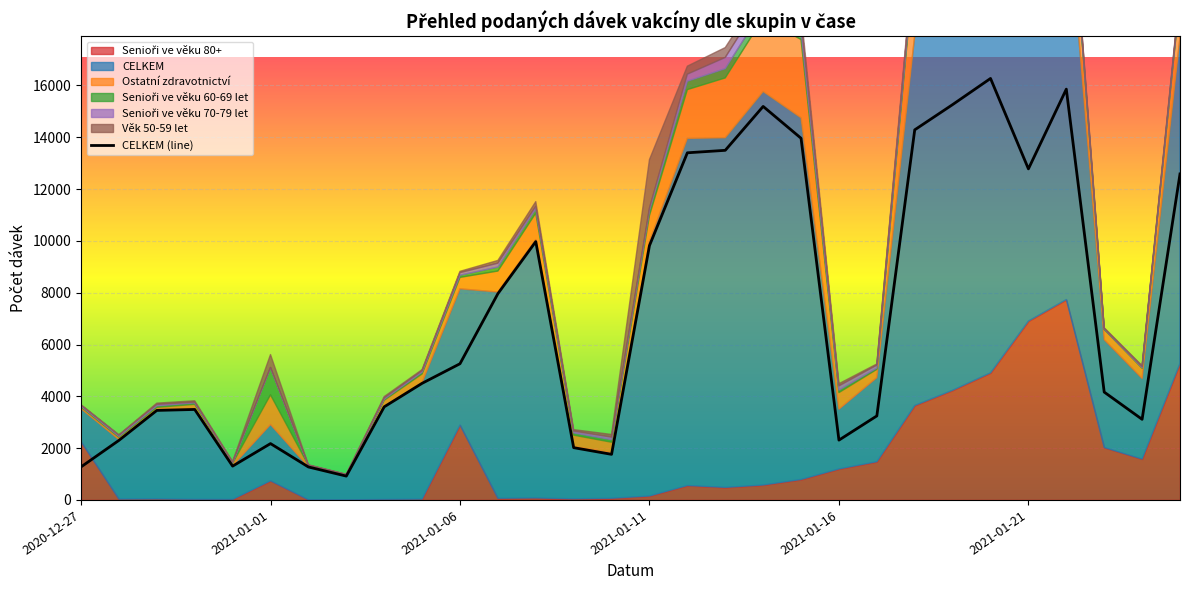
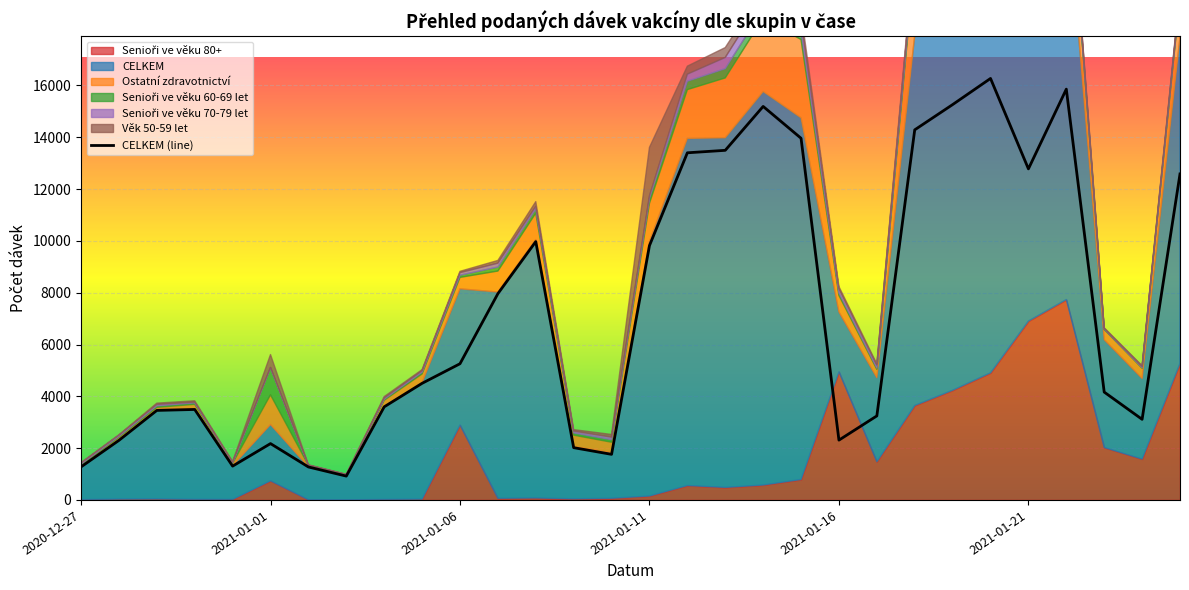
  {
    "Senioři ve věku 80+": {
-     "2020-12-27": 2200,
+     "2020-12-27": 0,
      "2021-01-01": 700,
      "2021-01-06": 2900,
      "2021-01-11": 200,
-     "2021-01-16": 1200,
+     "2021-01-16": 4900,
      "2021-01-21": 6900
    },
    "CELKEM (line)": {
      "2021-01-01": 2200,
      "2021-01-06": 5300,
      "2021-01-11": 9800,
      "2021-01-16": 2300,
      "2021-01-21": 12800
    },
    "CELKEM": {
      "2021-01-01": 2200,
      "2021-01-06": 5300,
      "2021-01-11": 9800,
      "2021-01-16": 2300
    },
    "Ostatní zdravotnictví": {
      "2021-01-01": 1100,
-     "2021-01-11": 1000
+     "2021-01-11": 1500
    },
    "Senioři ve věku 60-69 let": {
      "2021-01-11": 200
    },
    "Senioři ve věku 70-79 let": {
      "2021-01-11": 100
    },
    "Věk 50-59 let": {
      "2021-01-01": 500,
      "2021-01-11": 1900
    }
  }
